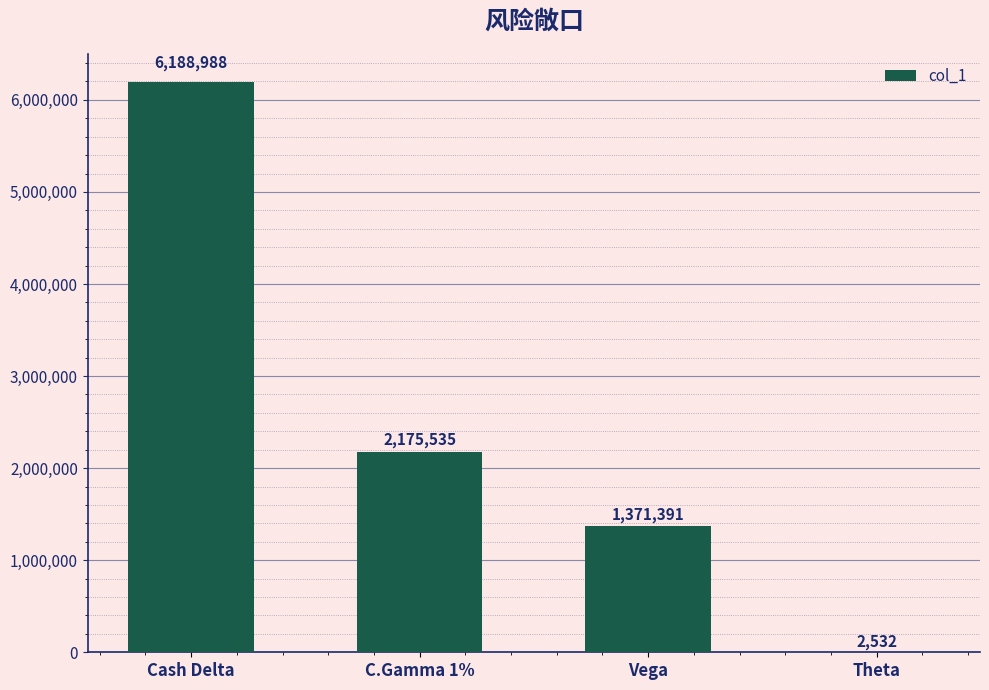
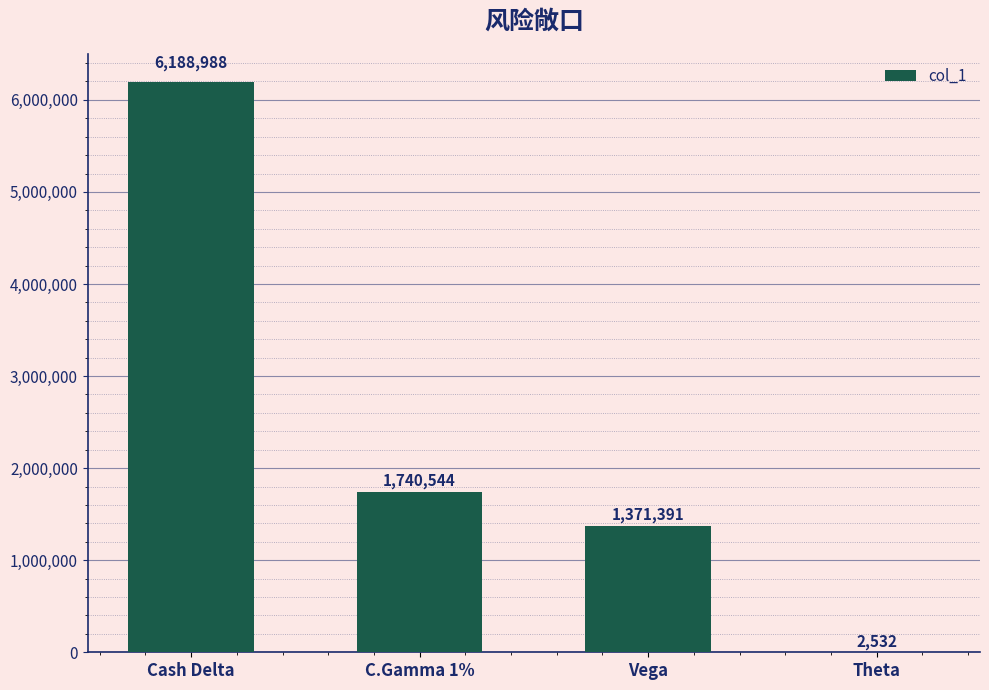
  {
    "Cash Delta": "6,188,988",
-   "C.Gamma 1%": "2,175,535",
+   "C.Gamma 1%": "1,740,544",
    "Vega": "1,371,391",
    "Theta": "2,532"
  }
